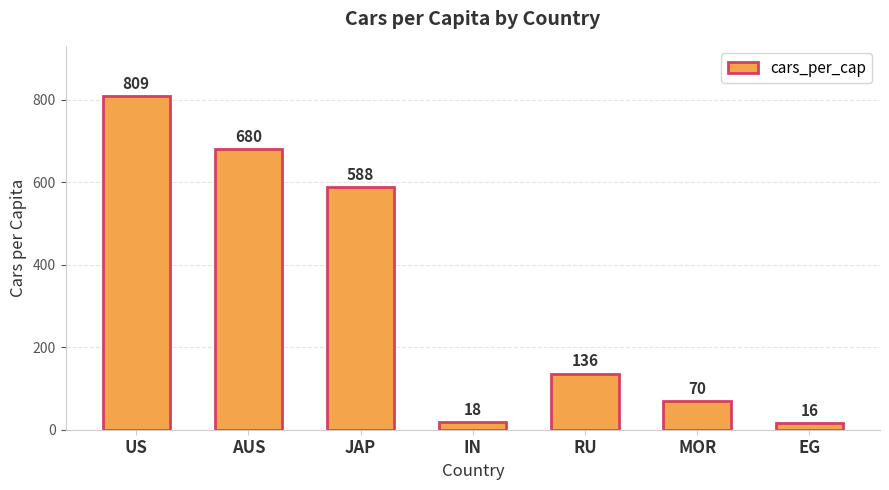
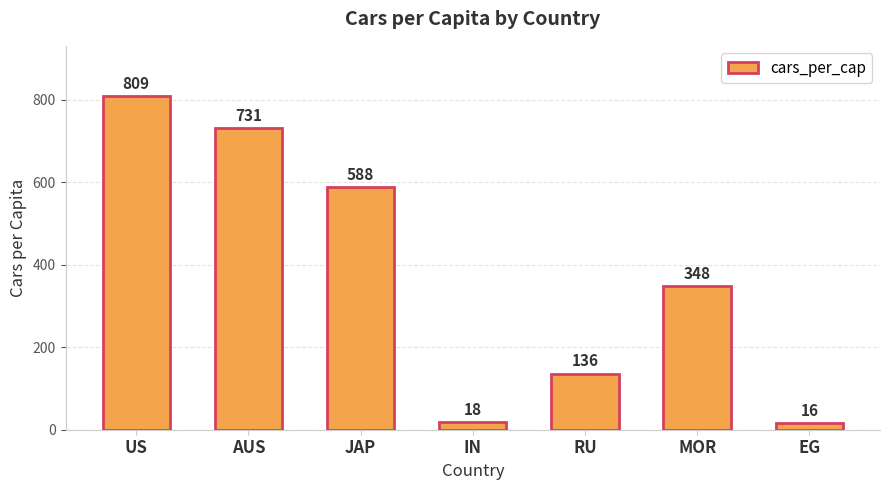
  {
    "US": 809,
-   "AUS": 680,
+   "AUS": 731,
    "JAP": 588,
    "IN": 18,
    "RU": 136,
-   "MOR": 70,
+   "MOR": 348,
    "EG": 16
  }
